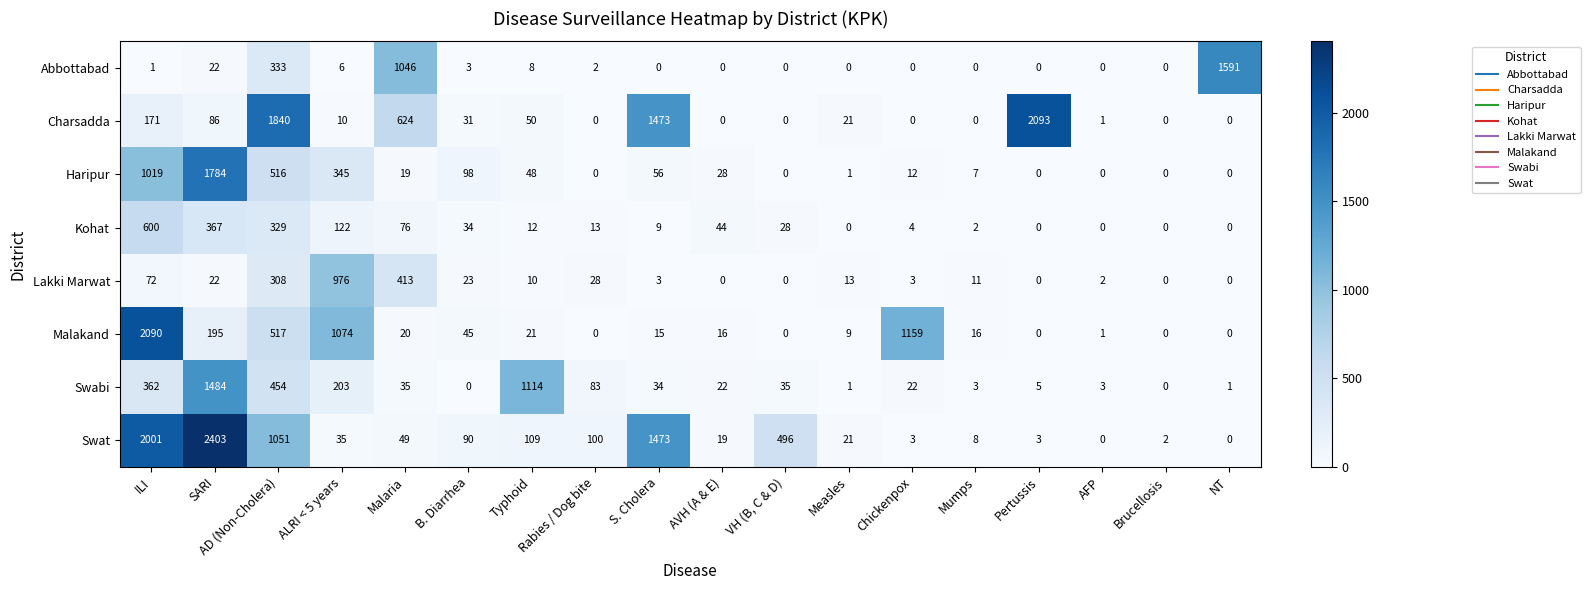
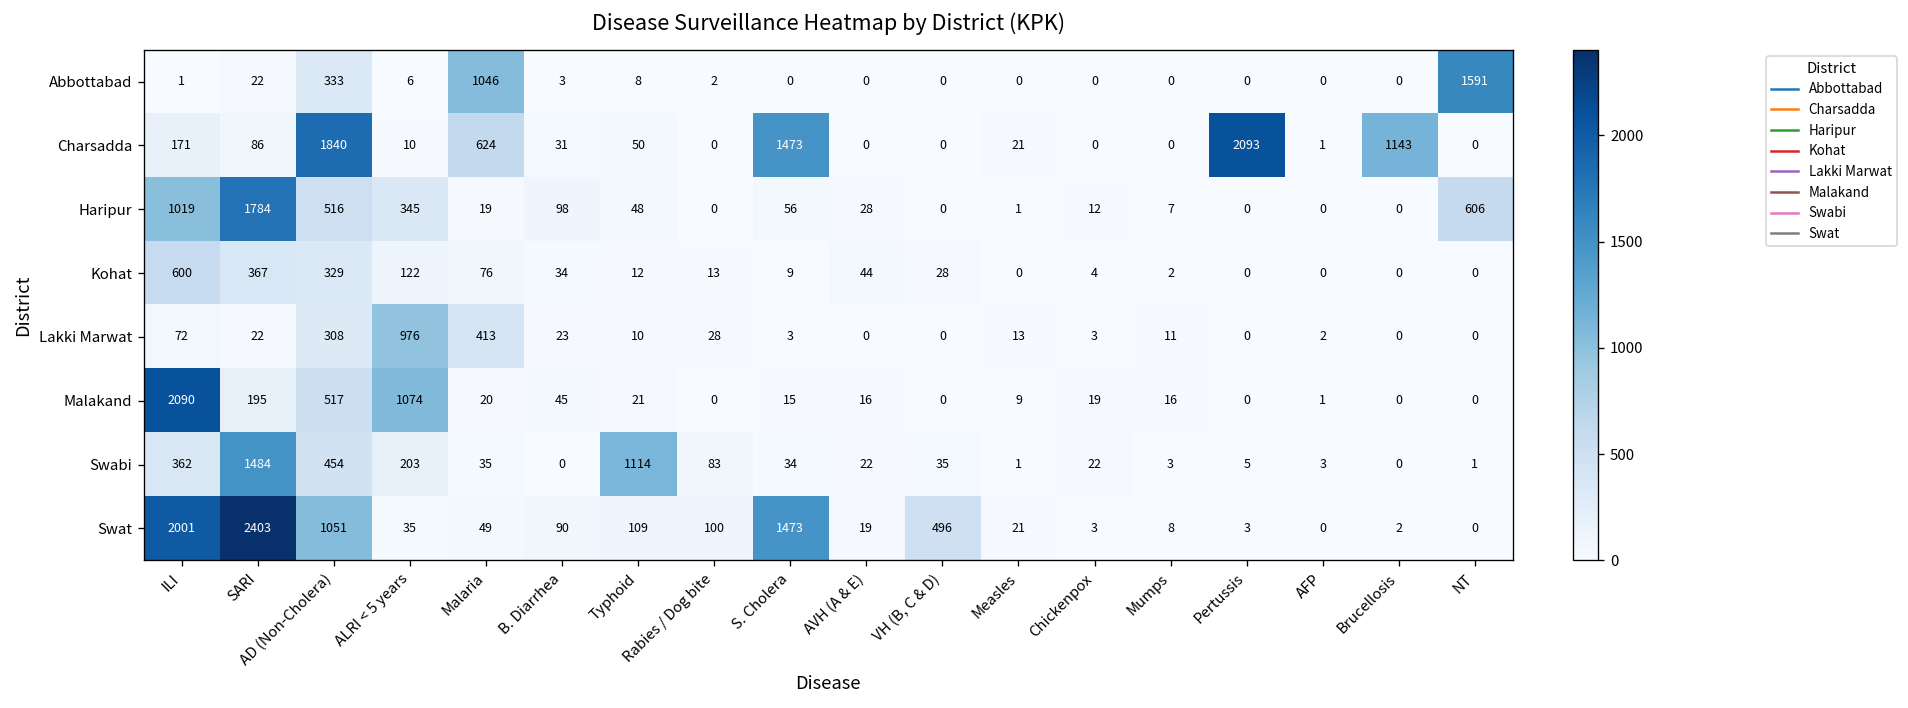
  {
    "Abbottabad": {
      "ILI": 1,
      "SARI": 22,
      "AD (Non-Cholera)": 333,
      "ALRI < 5 years": 6,
      "Malaria": 1046,
      "B. Diarrhea": 3,
      "Typhoid": 8,
      "Rabies / Dog bite": 2,
      "S. Cholera": 0,
      "AVH (A & E)": 0,
      "VH (B, C & D)": 0,
      "Measles": 0,
      "Chickenpox": 0,
      "Mumps": 0,
      "Pertussis": 0,
      "AFP": 0,
      "Brucellosis": 0,
      "NT": 1591
    },
    "Charsadda": {
      "ILI": 171,
      "SARI": 86,
      "AD (Non-Cholera)": 1840,
      "ALRI < 5 years": 10,
      "Malaria": 624,
      "B. Diarrhea": 31,
      "Typhoid": 50,
      "Rabies / Dog bite": 0,
      "S. Cholera": 1473,
      "AVH (A & E)": 0,
      "VH (B, C & D)": 0,
      "Measles": 21,
      "Chickenpox": 0,
      "Mumps": 0,
      "Pertussis": 2093,
      "AFP": 1,
-     "Brucellosis": 0,
+     "Brucellosis": 1143,
      "NT": 0
    },
    "Haripur": {
      "ILI": 1019,
      "SARI": 1784,
      "AD (Non-Cholera)": 516,
      "ALRI < 5 years": 345,
      "Malaria": 19,
      "B. Diarrhea": 98,
      "Typhoid": 48,
      "Rabies / Dog bite": 0,
      "S. Cholera": 56,
      "AVH (A & E)": 28,
      "VH (B, C & D)": 0,
      "Measles": 1,
      "Chickenpox": 12,
      "Mumps": 7,
      "Pertussis": 0,
      "AFP": 0,
      "Brucellosis": 0,
-     "NT": 0
+     "NT": 606
    },
    "Kohat": {
      "ILI": 600,
      "SARI": 367,
      "AD (Non-Cholera)": 329,
      "ALRI < 5 years": 122,
      "Malaria": 76,
      "B. Diarrhea": 34,
      "Typhoid": 12,
      "Rabies / Dog bite": 13,
      "S. Cholera": 9,
      "AVH (A & E)": 44,
      "VH (B, C & D)": 28,
      "Measles": 0,
      "Chickenpox": 4,
      "Mumps": 2,
      "Pertussis": 0,
      "AFP": 0,
      "Brucellosis": 0,
      "NT": 0
    },
    "Lakki Marwat": {
      "ILI": 72,
      "SARI": 22,
      "AD (Non-Cholera)": 308,
      "ALRI < 5 years": 976,
      "Malaria": 413,
      "B. Diarrhea": 23,
      "Typhoid": 10,
      "Rabies / Dog bite": 28,
      "S. Cholera": 3,
      "AVH (A & E)": 0,
      "VH (B, C & D)": 0,
      "Measles": 13,
      "Chickenpox": 3,
      "Mumps": 11,
      "Pertussis": 0,
      "AFP": 2,
      "Brucellosis": 0,
      "NT": 0
    },
    "Malakand": {
      "ILI": 2090,
      "SARI": 195,
      "AD (Non-Cholera)": 517,
      "ALRI < 5 years": 1074,
      "Malaria": 20,
      "B. Diarrhea": 45,
      "Typhoid": 21,
      "Rabies / Dog bite": 0,
      "S. Cholera": 15,
      "AVH (A & E)": 16,
      "VH (B, C & D)": 0,
      "Measles": 9,
-     "Chickenpox": 1159,
+     "Chickenpox": 19,
      "Mumps": 16,
      "Pertussis": 0,
      "AFP": 1,
      "Brucellosis": 0,
      "NT": 0
    },
    "Swabi": {
      "ILI": 362,
      "SARI": 1484,
      "AD (Non-Cholera)": 454,
      "ALRI < 5 years": 203,
      "Malaria": 35,
      "B. Diarrhea": 0,
      "Typhoid": 1114,
      "Rabies / Dog bite": 83,
      "S. Cholera": 34,
      "AVH (A & E)": 22,
      "VH (B, C & D)": 35,
      "Measles": 1,
      "Chickenpox": 22,
      "Mumps": 3,
      "Pertussis": 5,
      "AFP": 3,
      "Brucellosis": 0,
      "NT": 1
    },
    "Swat": {
      "ILI": 2001,
      "SARI": 2403,
      "AD (Non-Cholera)": 1051,
      "ALRI < 5 years": 35,
      "Malaria": 49,
      "B. Diarrhea": 90,
      "Typhoid": 109,
      "Rabies / Dog bite": 100,
      "S. Cholera": 1473,
      "AVH (A & E)": 19,
      "VH (B, C & D)": 496,
      "Measles": 21,
      "Chickenpox": 3,
      "Mumps": 8,
      "Pertussis": 3,
      "AFP": 0,
      "Brucellosis": 2,
      "NT": 0
    }
  }
